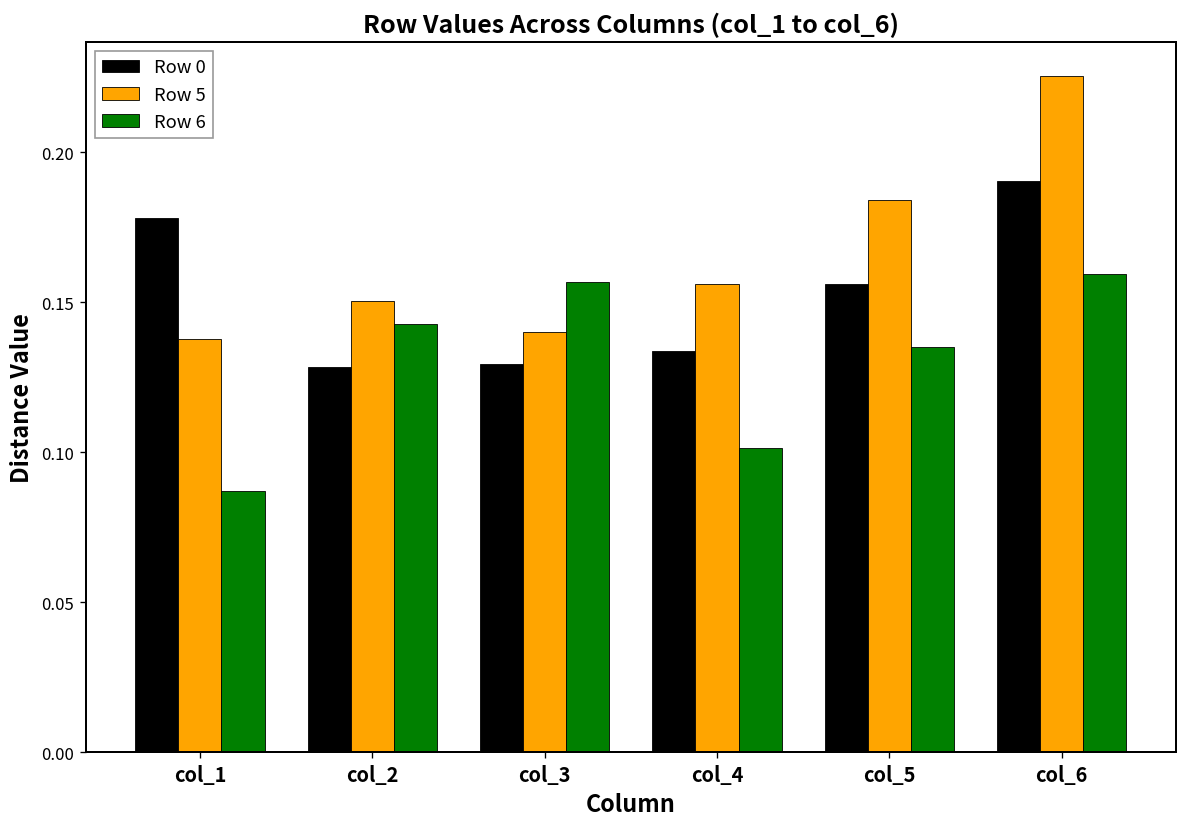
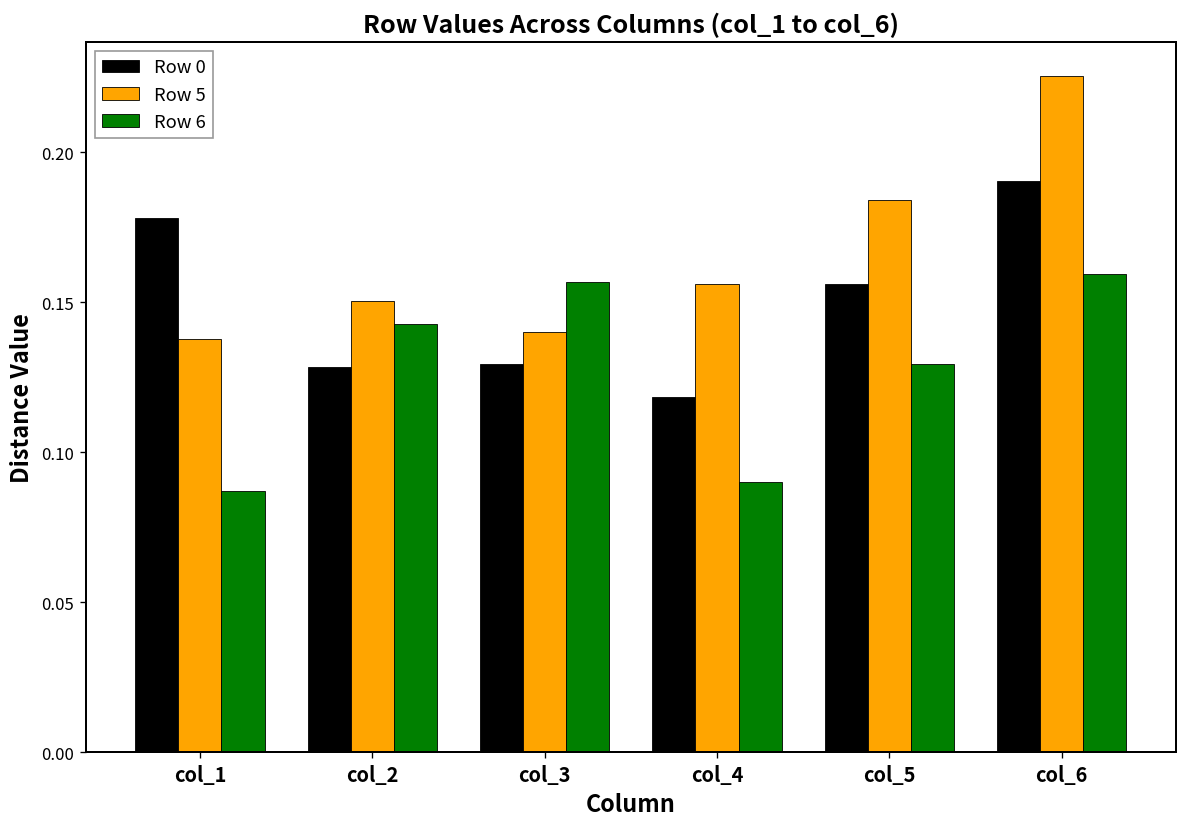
  {
    "Row 0": {
      "col_1": 0.178,
      "col_2": 0.128,
      "col_3": 0.130,
-     "col_4": 0.134,
+     "col_4": 0.118,
      "col_5": 0.156,
      "col_6": 0.190
    },
    "Row 5": {
      "col_1": 0.138,
      "col_2": 0.150,
      "col_3": 0.140,
      "col_4": 0.156,
      "col_5": 0.184,
      "col_6": 0.225
    },
    "Row 6": {
      "col_1": 0.087,
      "col_2": 0.143,
      "col_3": 0.157,
-     "col_4": 0.101,
-     "col_5": 0.135,
+     "col_4": 0.090,
+     "col_5": 0.130,
      "col_6": 0.159
    }
  }
